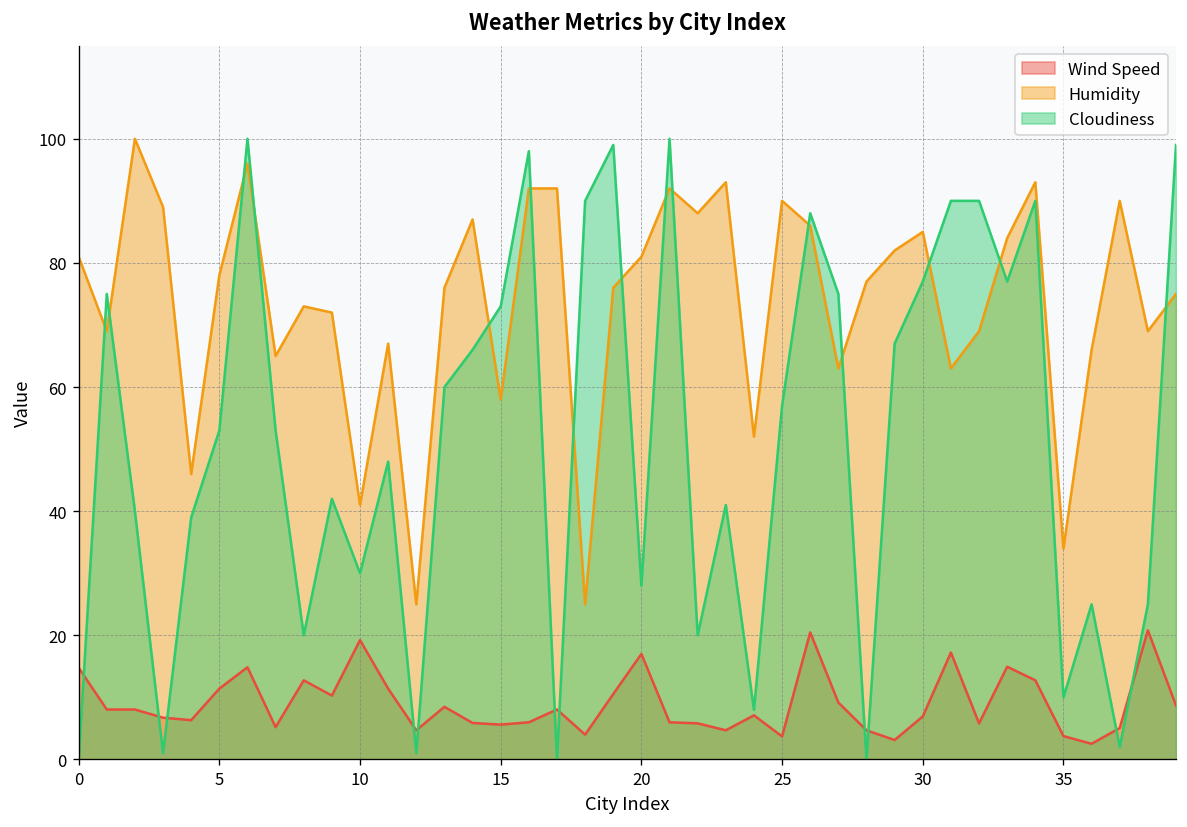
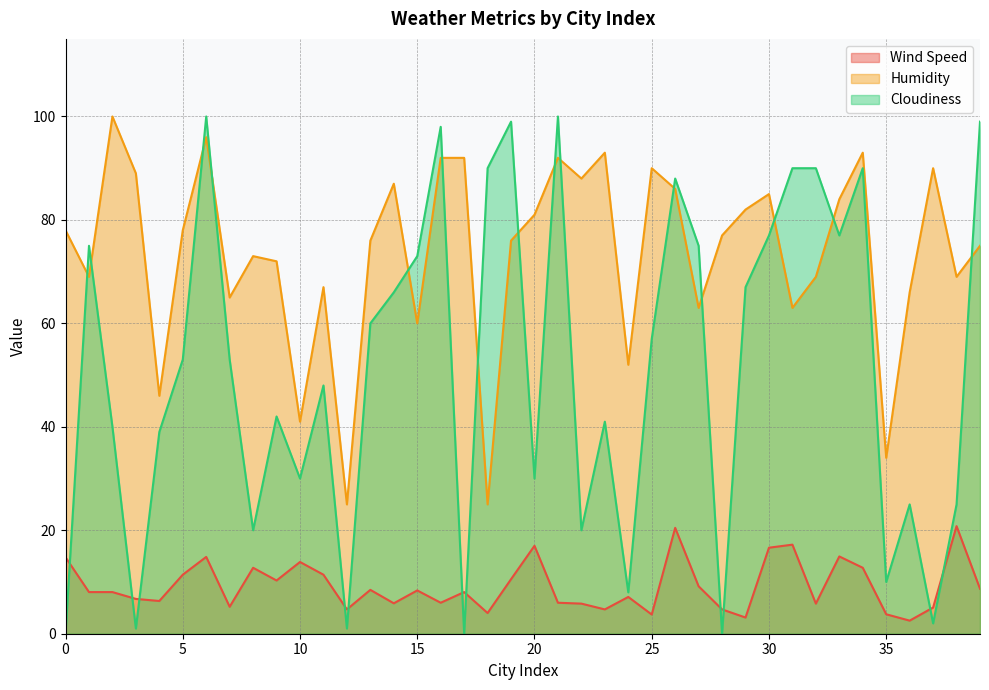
  {
    "Wind Speed": {
      "0": 15,
      "5": 11,
-     "10": 19,
-     "15": 6,
+     "10": 14,
+     "15": 8,
      "20": 17,
      "25": 4,
-     "30": 7,
+     "30": 17,
      "35": 4
    },
    "Humidity": {
-     "0": 81,
+     "0": 78,
      "5": 78,
      "10": 41,
-     "15": 58,
+     "15": 60,
      "20": 81,
      "25": 90,
      "30": 85,
      "35": 34
    },
    "Cloudiness": {
      "0": 0,
      "5": 53,
      "10": 30,
      "15": 73,
-     "20": 28,
+     "20": 30,
      "25": 57,
      "30": 77,
      "35": 10
    }
  }
